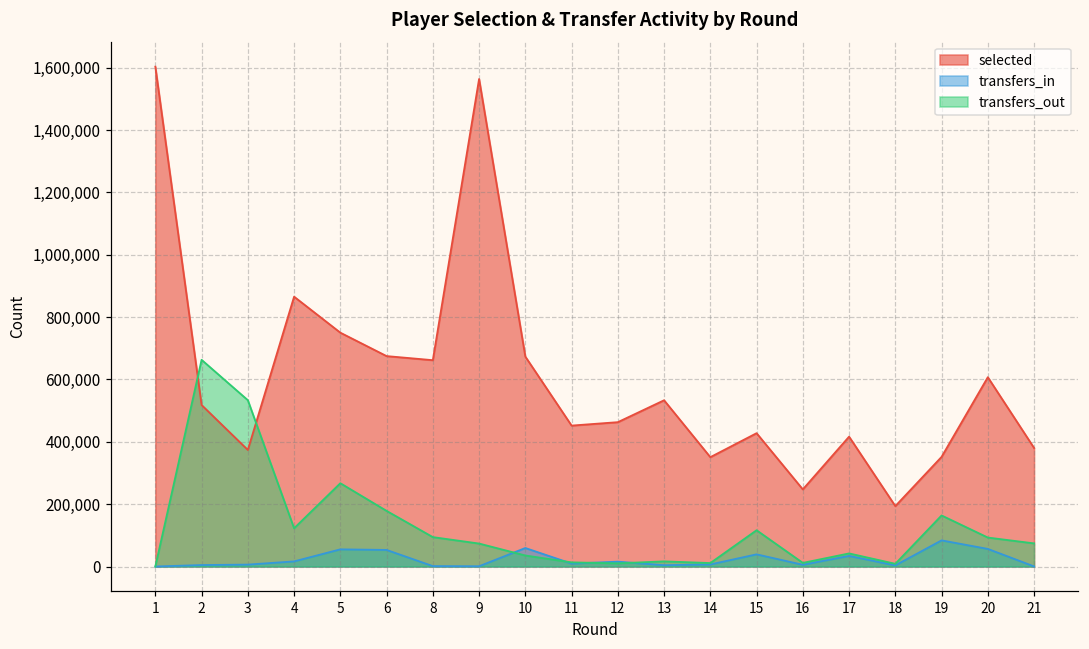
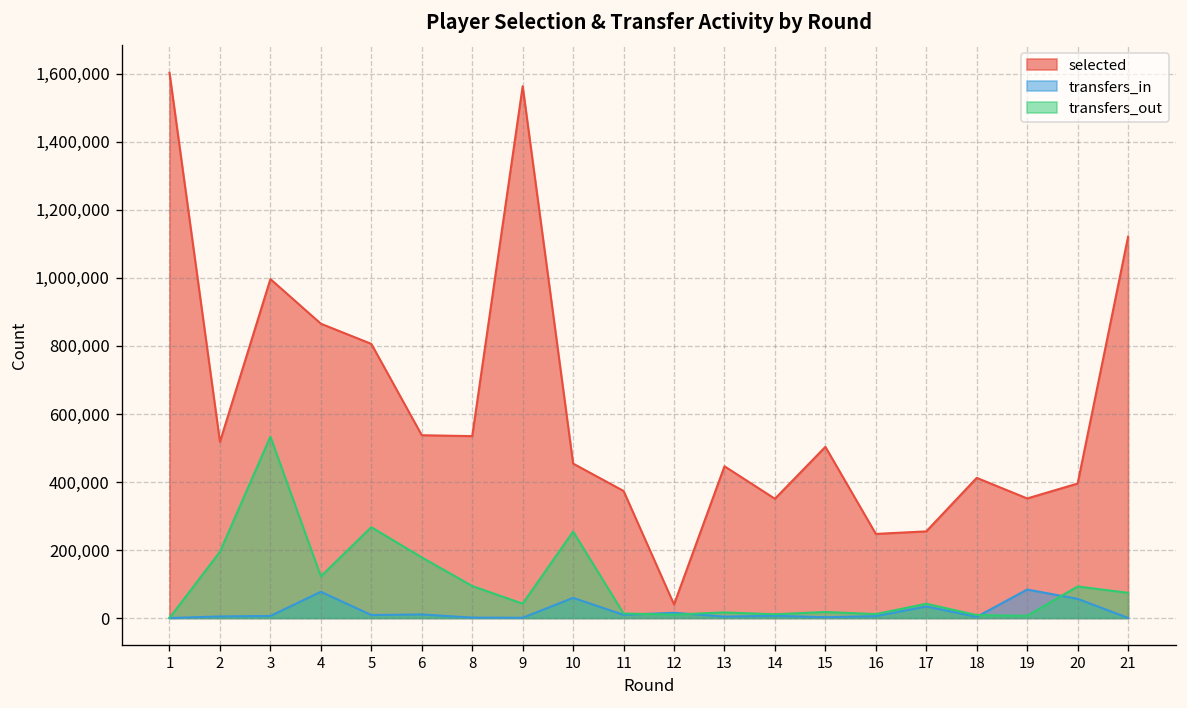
  {
    "selected": {
      "1": "1,600,000",
      "2": "520,000",
-     "3": "370,000",
+     "3": "1,000,000",
      "4": "870,000",
-     "5": "750,000",
-     "6": "670,000",
-     "8": "660,000",
+     "5": "810,000",
+     "6": "540,000",
+     "8": "530,000",
      "9": "1,560,000",
-     "10": "670,000",
-     "11": "450,000",
-     "12": "460,000",
-     "13": "530,000",
+     "10": "450,000",
+     "11": "370,000",
+     "12": "40,000",
+     "13": "450,000",
      "14": "350,000",
-     "15": "430,000",
+     "15": "500,000",
      "16": "250,000",
-     "17": "420,000",
-     "18": "190,000",
+     "17": "250,000",
+     "18": "410,000",
      "19": "350,000",
-     "20": "610,000",
-     "21": "380,000"
+     "20": "400,000",
+     "21": "1,120,000"
    },
    "transfers_in": {
      "2": "0",
      "3": "10,000",
-     "4": "20,000",
-     "5": "60,000",
-     "6": "50,000",
+     "4": "80,000",
+     "5": "10,000",
+     "6": "10,000",
      "8": "0",
      "9": "0",
      "10": "60,000",
      "13": "0",
-     "15": "40,000",
+     "15": "0",
      "19": "80,000",
      "20": "60,000",
      "21": "0"
    },
    "transfers_out": {
-     "2": "660,000",
+     "2": "190,000",
      "3": "530,000",
      "4": "120,000",
      "5": "270,000",
      "6": "180,000",
      "8": "90,000",
-     "9": "70,000",
-     "10": "40,000",
+     "9": "40,000",
+     "10": "250,000",
      "13": "20,000",
-     "15": "120,000",
-     "19": "160,000",
+     "15": "20,000",
+     "19": "10,000",
      "20": "90,000",
      "21": "70,000"
    }
  }
